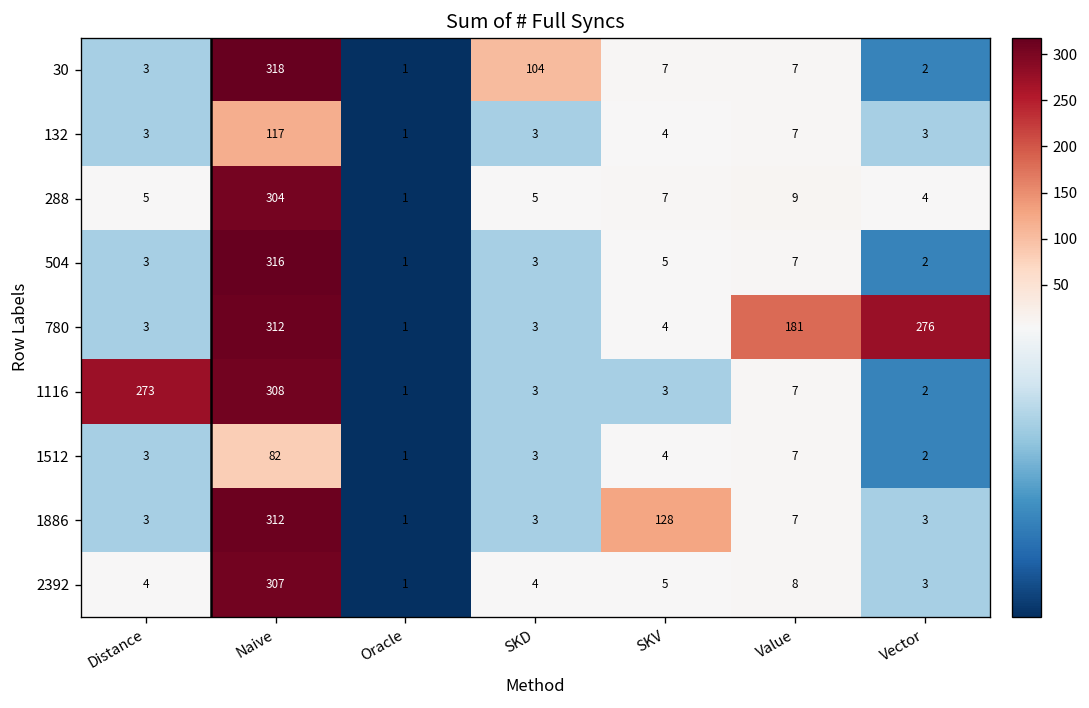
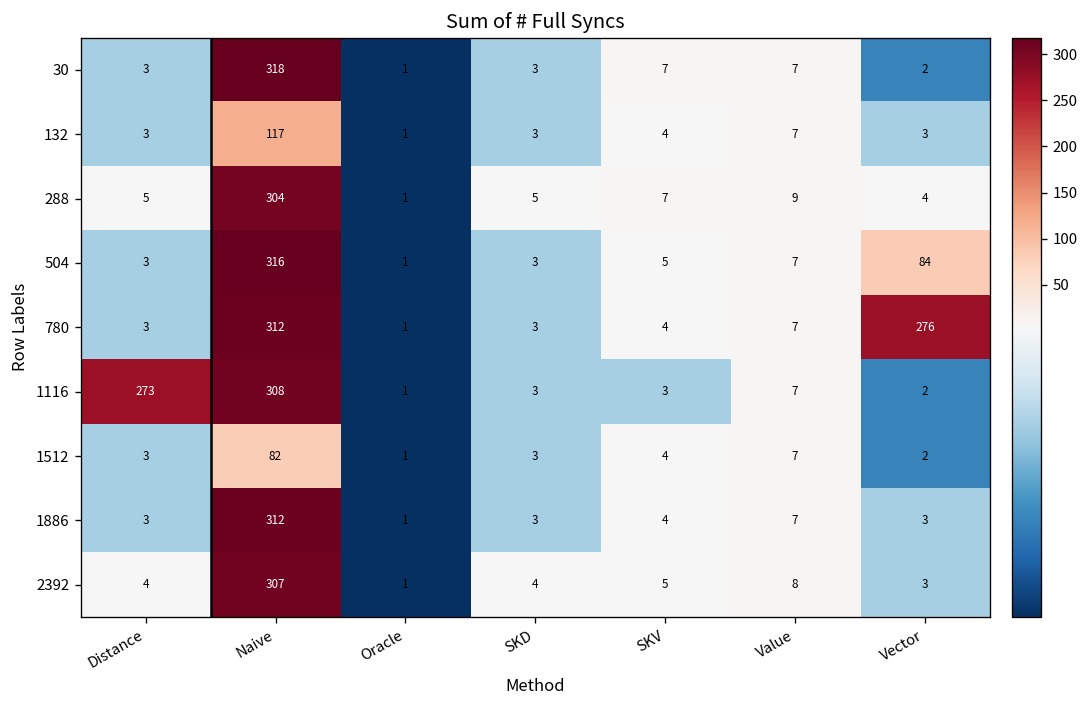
  {
    "30": {
      "Distance": 3,
      "Naive": 318,
      "Oracle": 1,
-     "SKD": 104,
+     "SKD": 3,
      "SKV": 7,
      "Value": 7,
      "Vector": 2
    },
    "132": {
      "Distance": 3,
      "Naive": 117,
      "Oracle": 1,
      "SKD": 3,
      "SKV": 4,
      "Value": 7,
      "Vector": 3
    },
    "288": {
      "Distance": 5,
      "Naive": 304,
      "Oracle": 1,
      "SKD": 5,
      "SKV": 7,
      "Value": 9,
      "Vector": 4
    },
    "504": {
      "Distance": 3,
      "Naive": 316,
      "Oracle": 1,
      "SKD": 3,
      "SKV": 5,
      "Value": 7,
-     "Vector": 2
+     "Vector": 84
    },
    "780": {
      "Distance": 3,
      "Naive": 312,
      "Oracle": 1,
      "SKD": 3,
      "SKV": 4,
-     "Value": 181,
+     "Value": 7,
      "Vector": 276
    },
    "1116": {
      "Distance": 273,
      "Naive": 308,
      "Oracle": 1,
      "SKD": 3,
      "SKV": 3,
      "Value": 7,
      "Vector": 2
    },
    "1512": {
      "Distance": 3,
      "Naive": 82,
      "Oracle": 1,
      "SKD": 3,
      "SKV": 4,
      "Value": 7,
      "Vector": 2
    },
    "1886": {
      "Distance": 3,
      "Naive": 312,
      "Oracle": 1,
      "SKD": 3,
-     "SKV": 128,
+     "SKV": 4,
      "Value": 7,
      "Vector": 3
    },
    "2392": {
      "Distance": 4,
      "Naive": 307,
      "Oracle": 1,
      "SKD": 4,
      "SKV": 5,
      "Value": 8,
      "Vector": 3
    }
  }
